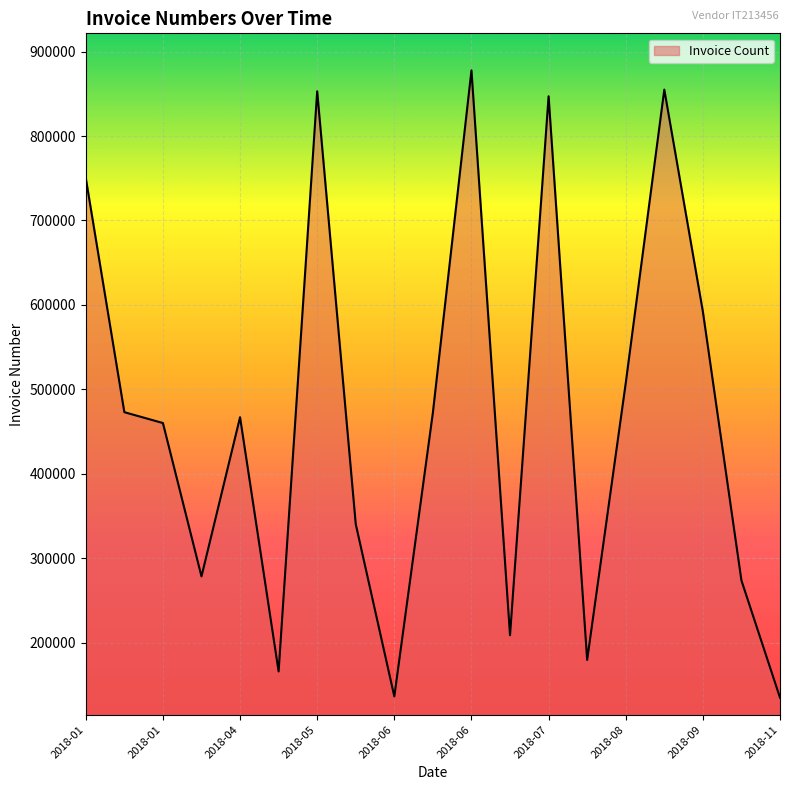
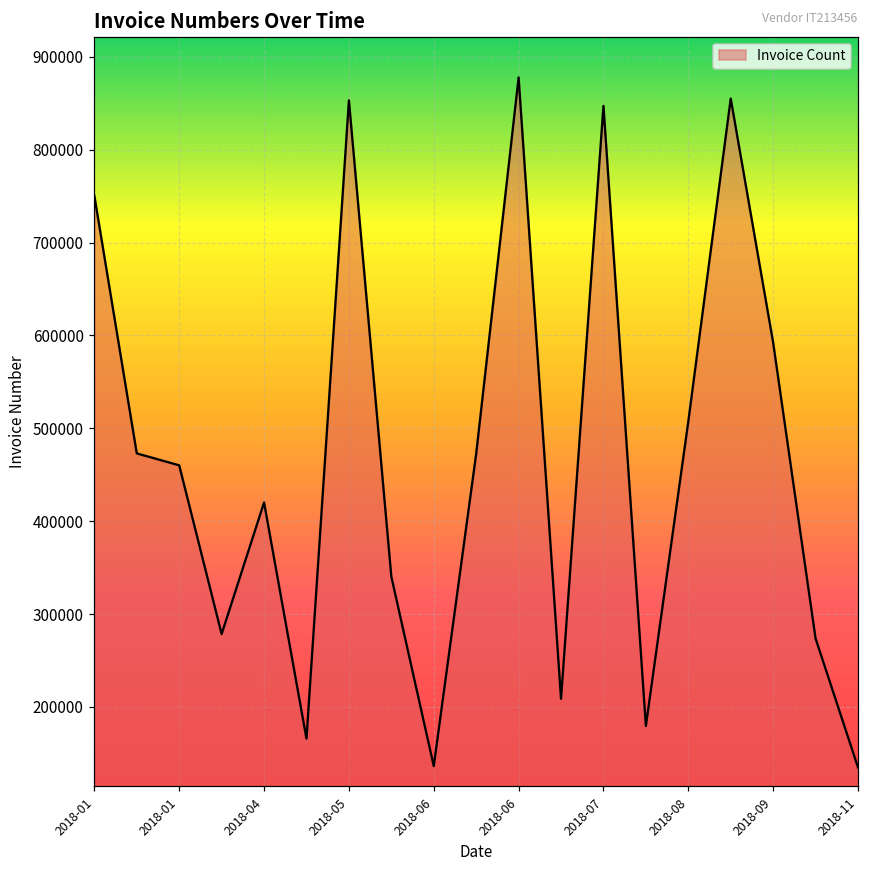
  {
-   "2018-04": 470000,
+   "2018-04": 420000,
    "2018-05": 850000,
    "2018-07": 850000,
    "2018-08": 510000,
    "2018-09": 590000,
    "2018-11": 130000
  }
